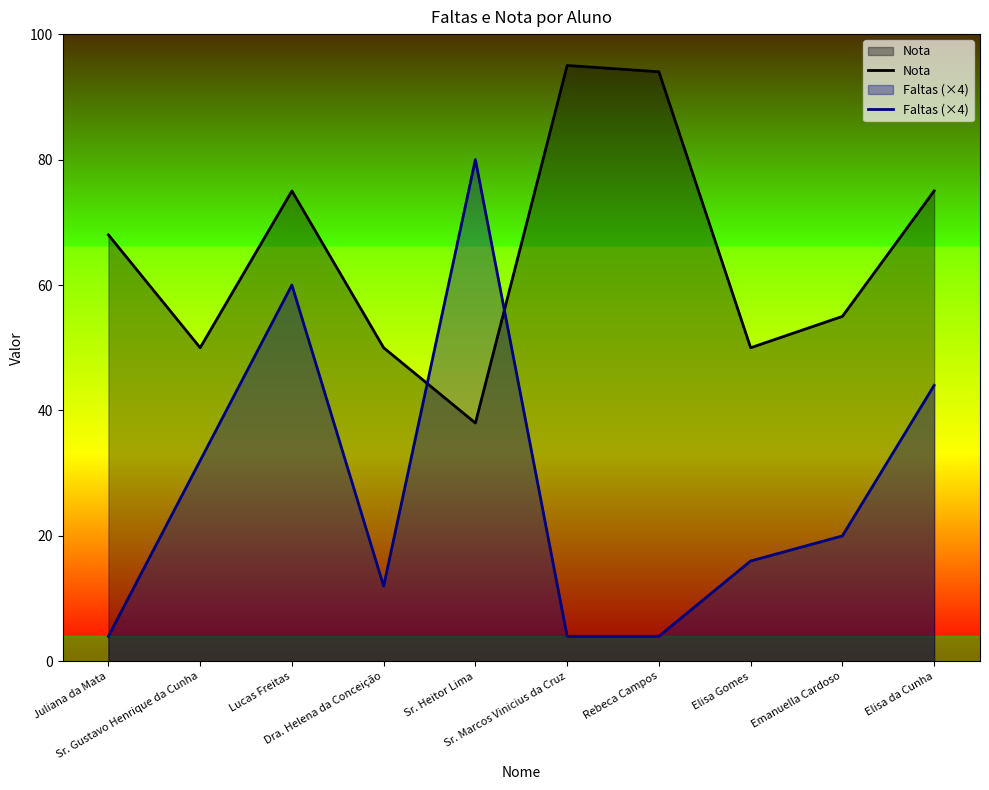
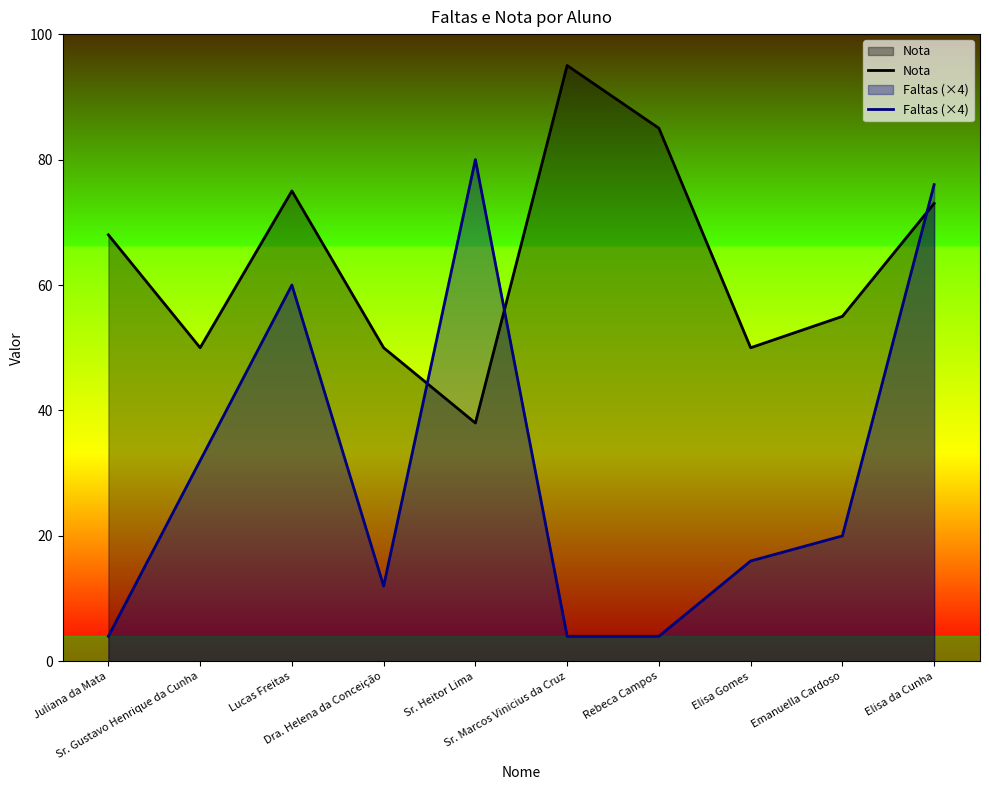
  {
    "Nota": {
      "Juliana da Mata": 68,
      "Sr. Gustavo Henrique da Cunha": 50,
      "Lucas Freitas": 75,
      "Dra. Helena da Conceição": 50,
      "Sr. Heitor Lima": 38,
      "Sr. Marcos Vinicius da Cruz": 95,
-     "Rebeca Campos": 94,
+     "Rebeca Campos": 85,
      "Elisa Gomes": 50,
      "Emanuella Cardoso": 55,
-     "Elisa da Cunha": 75
+     "Elisa da Cunha": 73
    },
    "Faltas (×4)": {
      "Sr. Gustavo Henrique da Cunha": 32,
      "Lucas Freitas": 60,
      "Dra. Helena da Conceição": 12,
      "Sr. Heitor Lima": 80,
      "Elisa Gomes": 16,
      "Emanuella Cardoso": 20,
-     "Elisa da Cunha": 44
+     "Elisa da Cunha": 76
    }
  }
